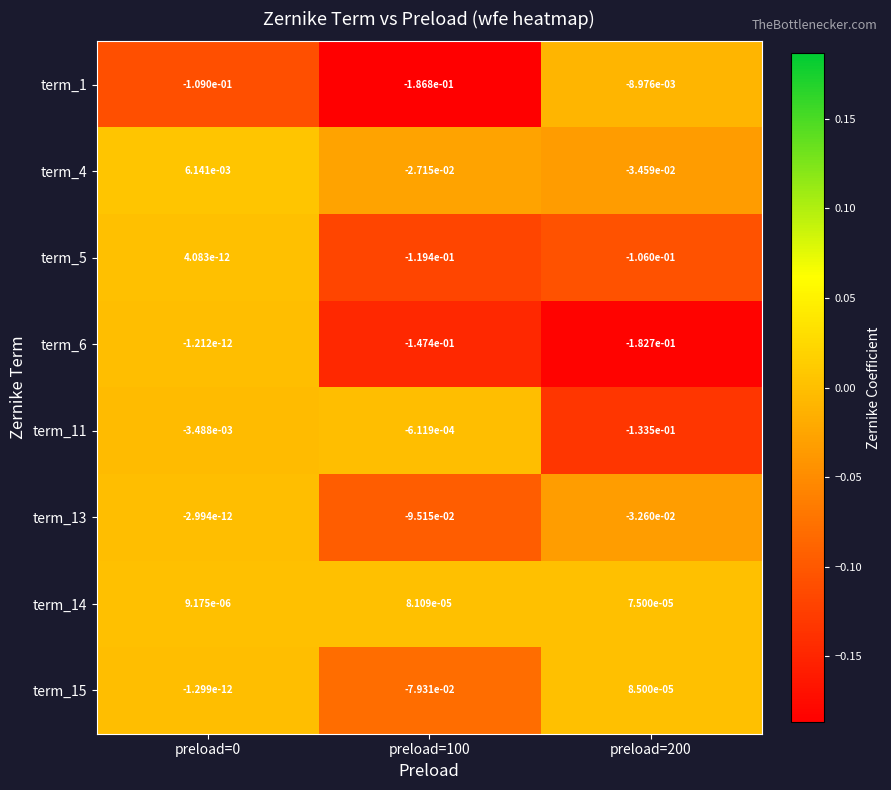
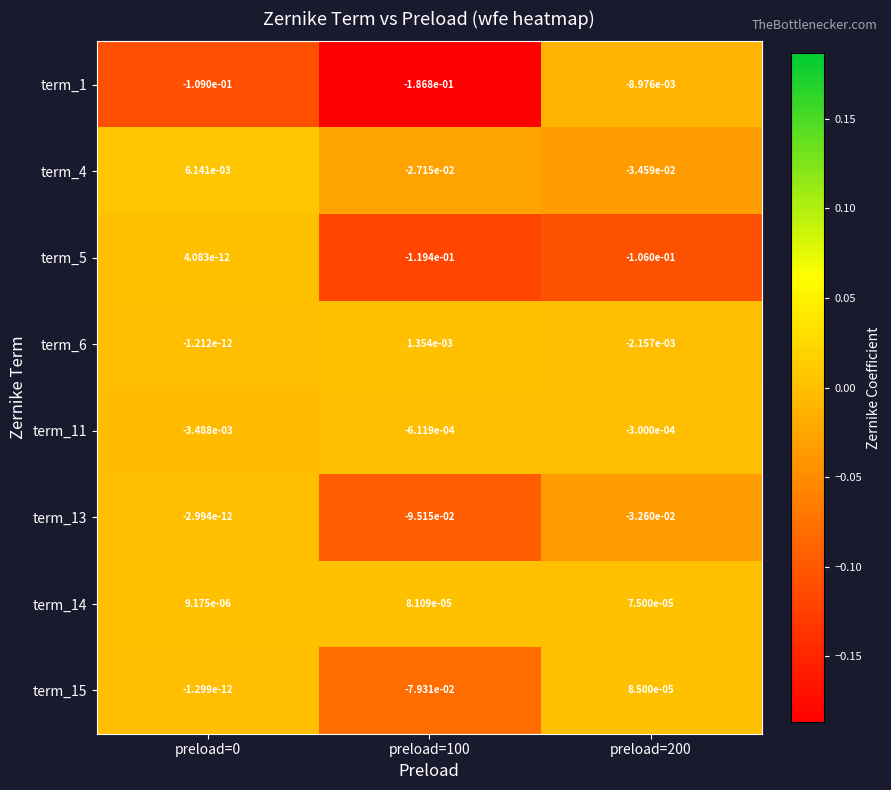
  {
    "term_1": {
      "preload=0": "-1.090e-01",
      "preload=100": "-1.868e-01",
      "preload=200": "-8.976e-03"
    },
    "term_4": {
      "preload=0": "6.141e-03",
      "preload=100": "-2.715e-02",
      "preload=200": "-3.459e-02"
    },
    "term_5": {
      "preload=0": "4.083e-12",
      "preload=100": "-1.194e-01",
      "preload=200": "-1.060e-01"
    },
    "term_6": {
      "preload=0": "-1.212e-12",
-     "preload=100": "-1.474e-01",
-     "preload=200": "-1.827e-01"
+     "preload=100": "1.354e-03",
+     "preload=200": "-2.157e-03"
    },
    "term_11": {
      "preload=0": "-3.488e-03",
      "preload=100": "-6.119e-04",
-     "preload=200": "-1.335e-01"
+     "preload=200": "-3.000e-04"
    },
    "term_13": {
      "preload=0": "-2.994e-12",
      "preload=100": "-9.515e-02",
      "preload=200": "-3.260e-02"
    },
    "term_14": {
      "preload=0": "9.175e-06",
      "preload=100": "8.109e-05",
      "preload=200": "7.500e-05"
    },
    "term_15": {
      "preload=0": "-1.299e-12",
      "preload=100": "-7.931e-02",
      "preload=200": "8.500e-05"
    }
  }
